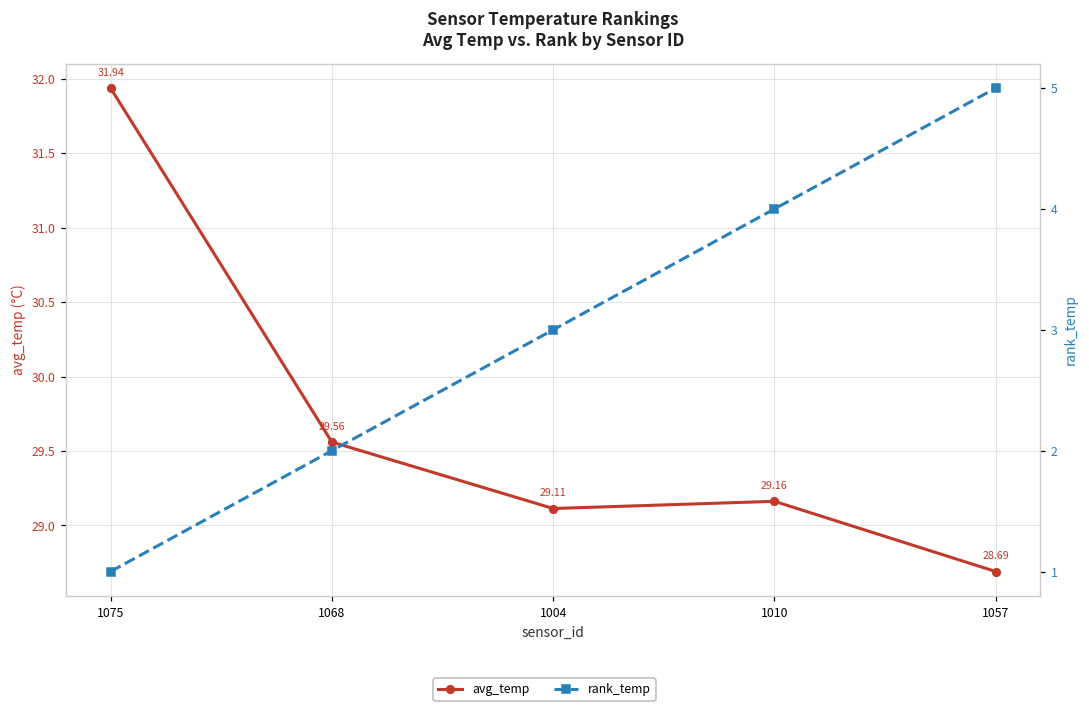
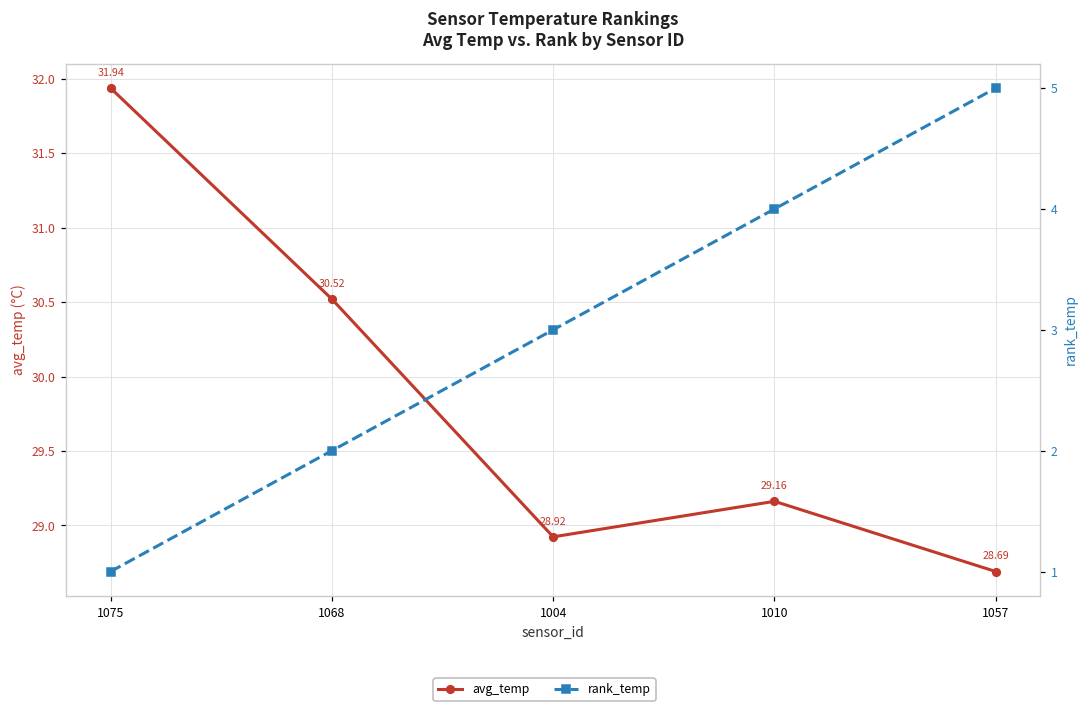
  {
    "avg_temp": {
      "1075": 31.94,
-     "1068": 29.56,
-     "1004": 29.11,
+     "1068": 30.52,
+     "1004": 28.92,
      "1010": 29.16,
      "1057": 28.69
    }
  }
